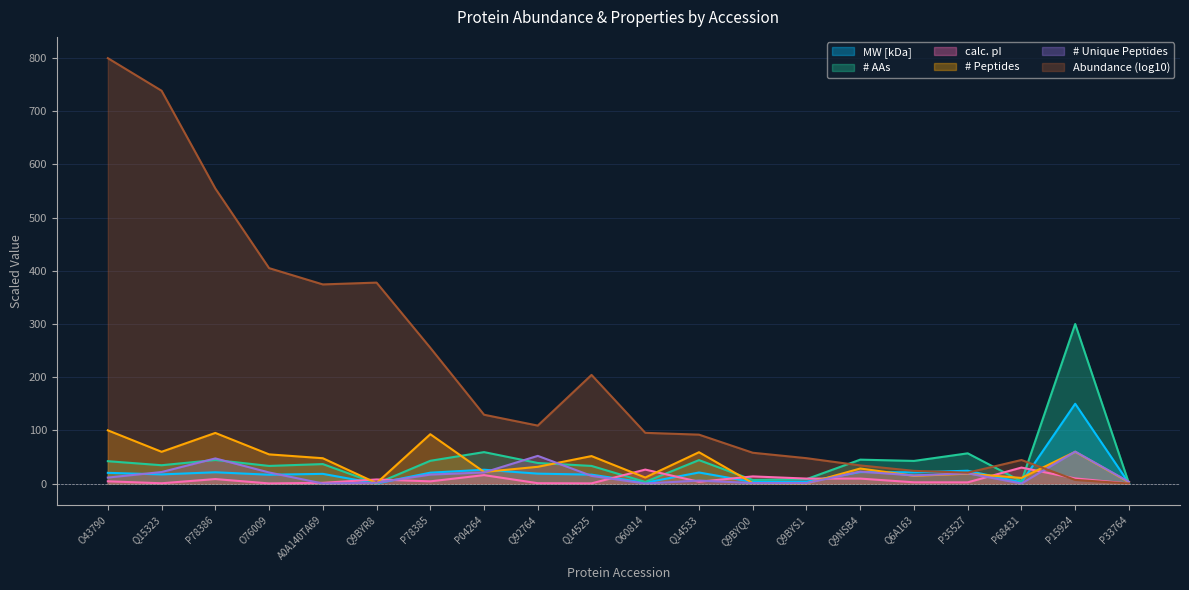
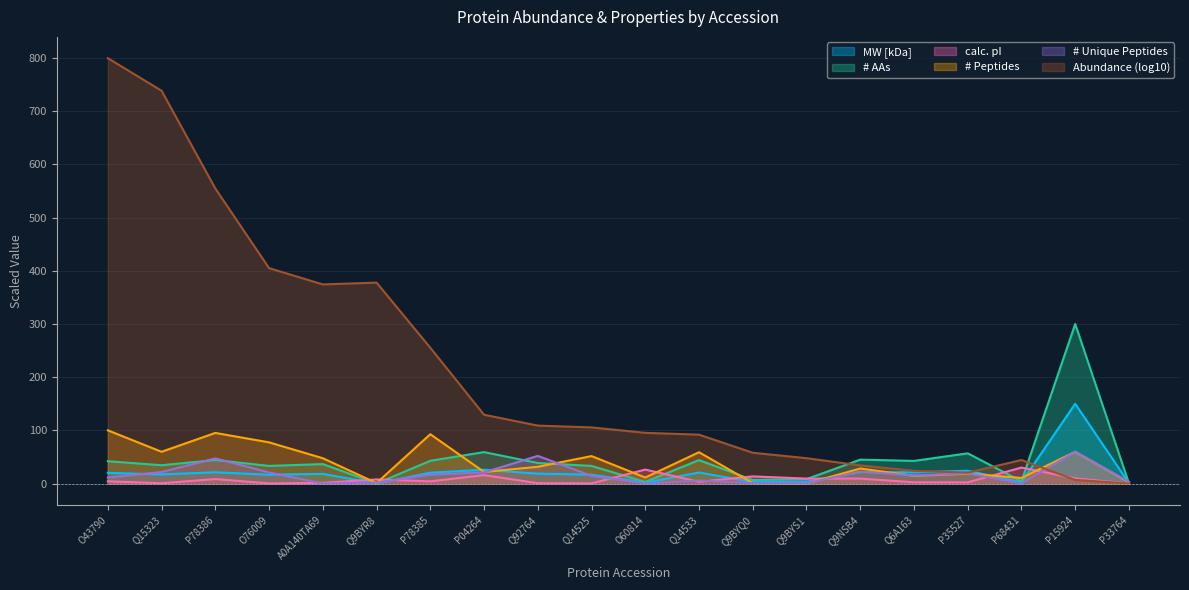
  {
    "calc. pI": {
      "O43790": 0,
      "Q15323": 0,
      "P78386": 10,
      "O76009": 0,
      "Q9BYR8": 10,
      "P78385": 0,
      "P04264": 20,
      "Q92764": 0,
      "Q14525": 0,
      "O60814": 30,
      "Q9BYQ0": 10,
      "Q9NSB4": 10,
      "Q6A163": 0,
      "P35527": 0,
      "P68431": 30
    },
    "# Peptides": {
      "O43790": 100,
      "Q15323": 60,
      "P78386": 100,
-     "O76009": 50,
+     "O76009": 80,
      "A0A140TA69": 50,
      "P78385": 90,
      "Q92764": 30,
      "Q14525": 50,
      "O60814": 10,
      "Q14533": 60,
      "Q9NSB4": 30,
      "P68431": 10
    },
    "# Unique Peptides": {
      "O43790": 10,
      "Q92764": 50
    },
    "Abundance (log10)": {
      "O43790": 800,
      "Q15323": 740,
      "P78386": 550,
      "O76009": 410,
      "A0A140TA69": 370,
      "Q9BYR8": 380,
      "P78385": 260,
      "P04264": 130,
      "Q92764": 110,
-     "Q14525": 200,
+     "Q14525": 110,
      "O60814": 100,
      "Q14533": 90,
      "Q9BYQ0": 60,
      "Q9BYS1": 50,
      "Q9NSB4": 30,
      "P68431": 40
    }
  }
